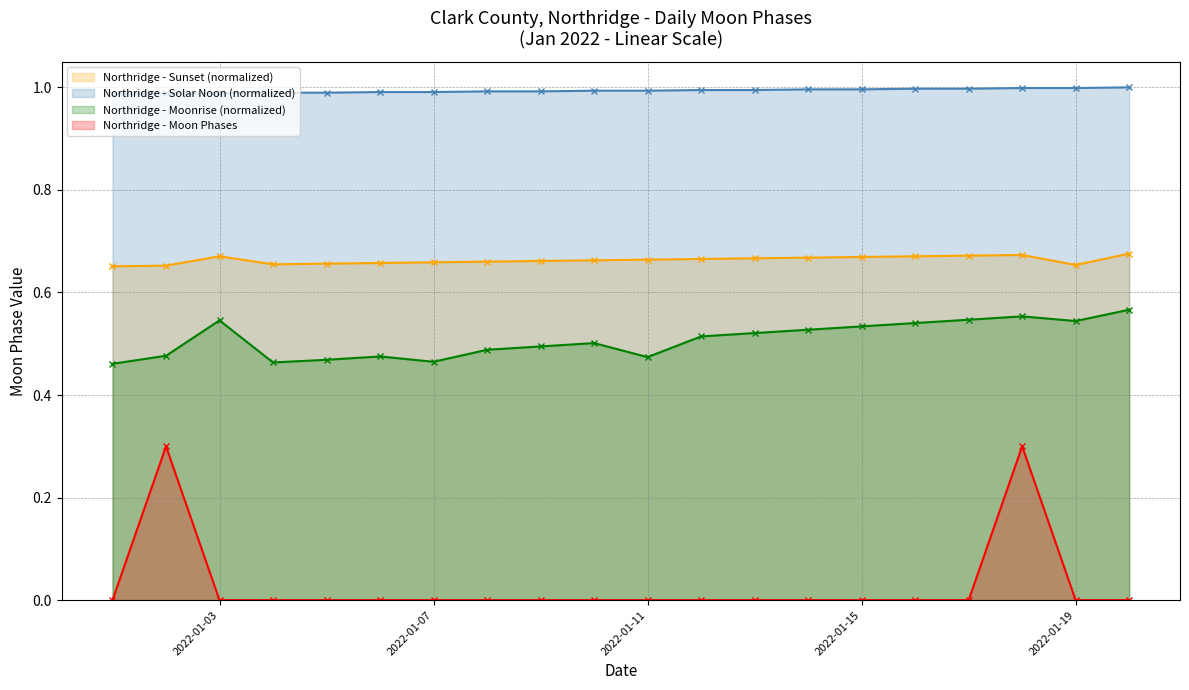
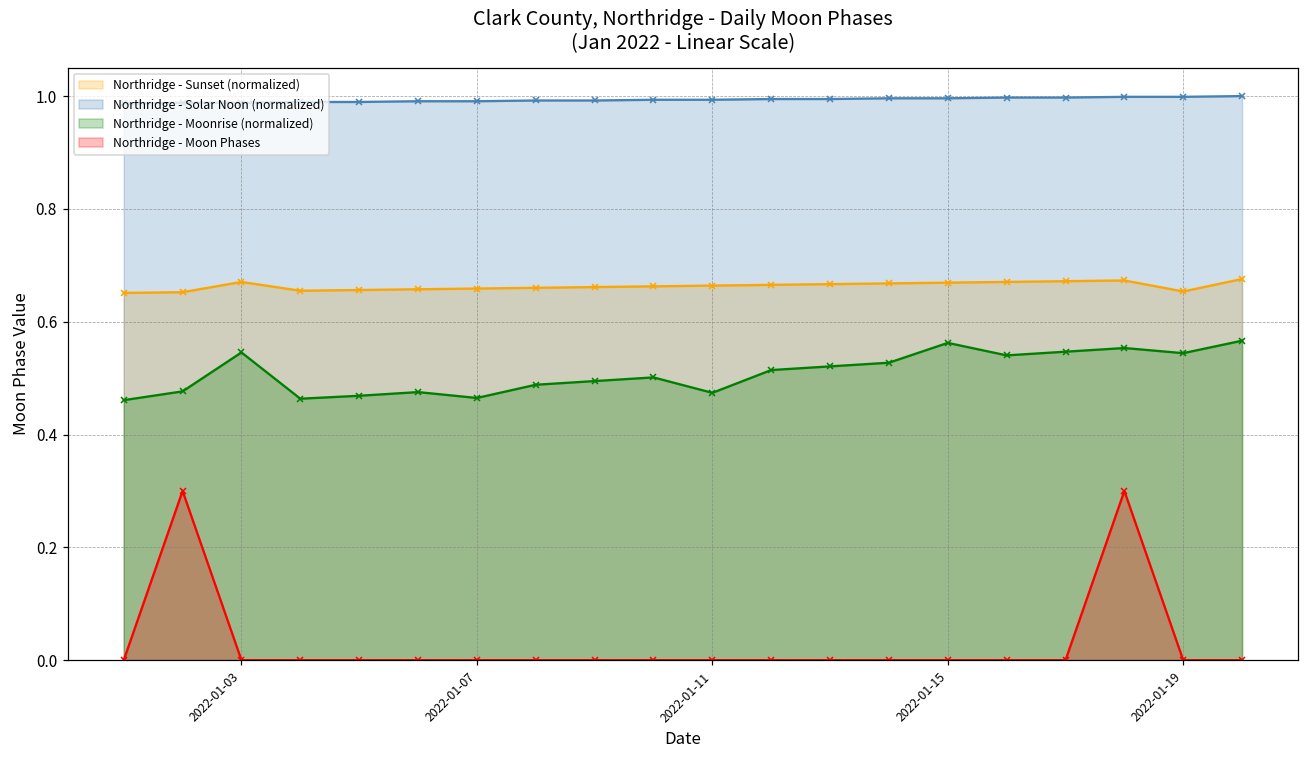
  {
    "Northridge - Sunset (normalized)": {
      "2022-01-03": 0.67,
      "2022-01-07": 0.66,
      "2022-01-11": 0.66,
      "2022-01-15": 0.67,
      "2022-01-19": 0.65
    },
    "Northridge - Solar Noon (normalized)": {
      "2022-01-07": 0.99,
      "2022-01-11": 0.99,
      "2022-01-15": 1.00,
      "2022-01-19": 1.00
    },
    "Northridge - Moonrise (normalized)": {
      "2022-01-03": 0.55,
      "2022-01-07": 0.46,
      "2022-01-11": 0.47,
-     "2022-01-15": 0.53,
+     "2022-01-15": 0.56,
      "2022-01-19": 0.54
    },
    "Northridge - Moon Phases": {
      "2022-01-03": 0.00,
      "2022-01-07": 0.00,
      "2022-01-11": 0.00,
      "2022-01-15": 0.00,
      "2022-01-19": 0.00
    }
  }
